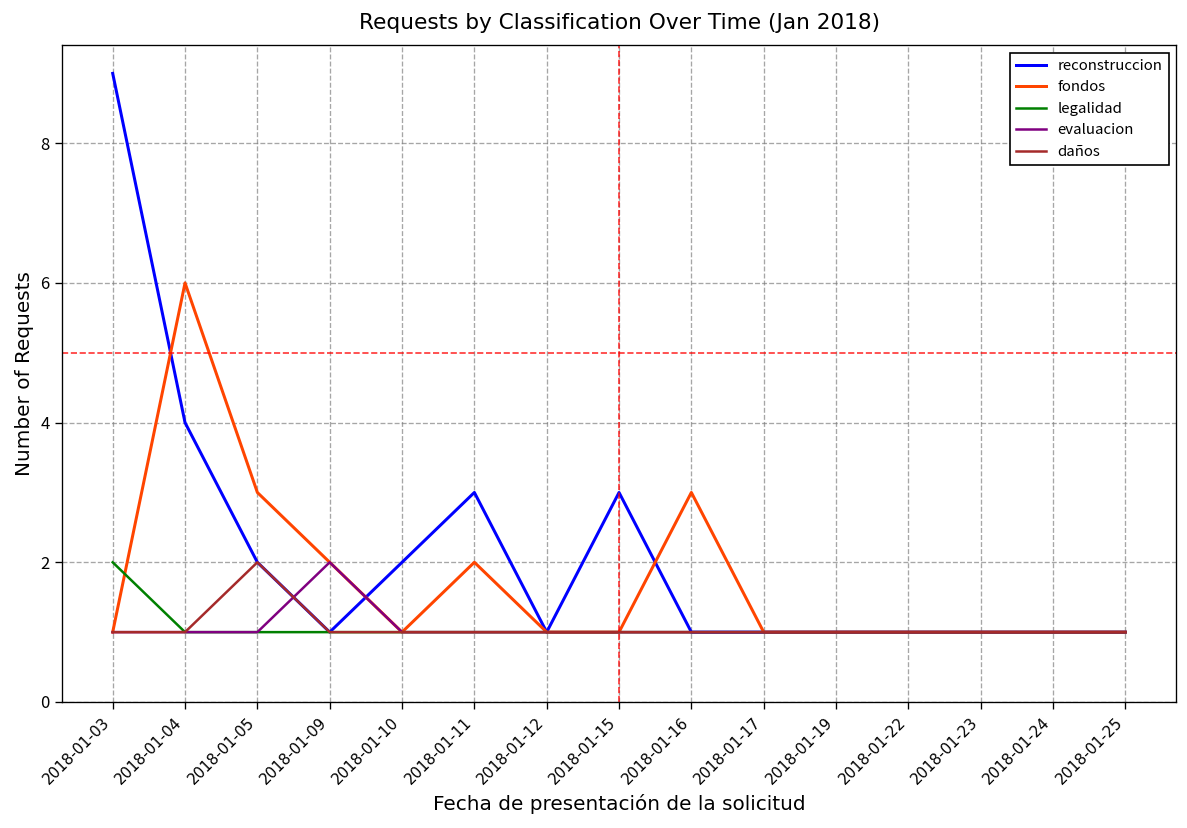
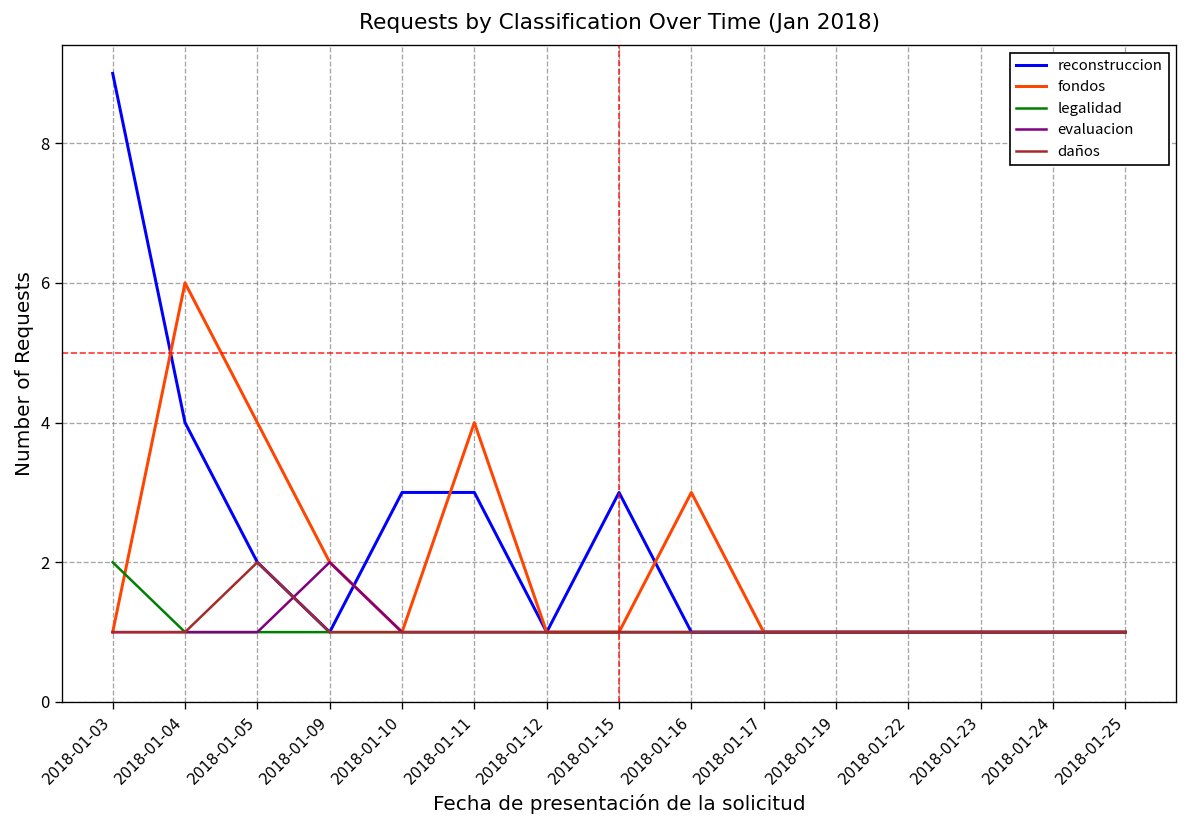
  {
    "reconstruccion": {
      "2018-01-03": 9,
      "2018-01-04": 4,
-     "2018-01-10": 2,
+     "2018-01-10": 3,
      "2018-01-11": 3,
      "2018-01-15": 3
    },
    "fondos": {
      "2018-01-04": 6,
-     "2018-01-05": 3,
-     "2018-01-11": 2,
+     "2018-01-05": 4,
+     "2018-01-11": 4,
      "2018-01-16": 3
    },
    "legalidad": {
      "2018-01-03": 2
    }
  }
